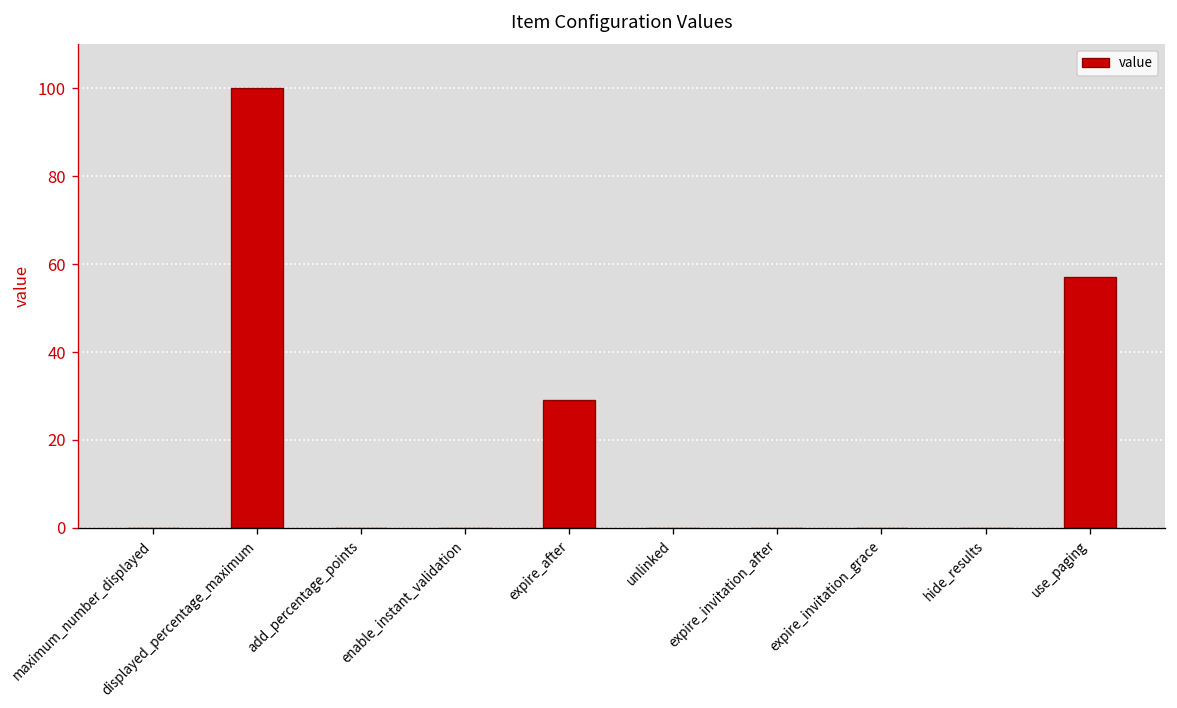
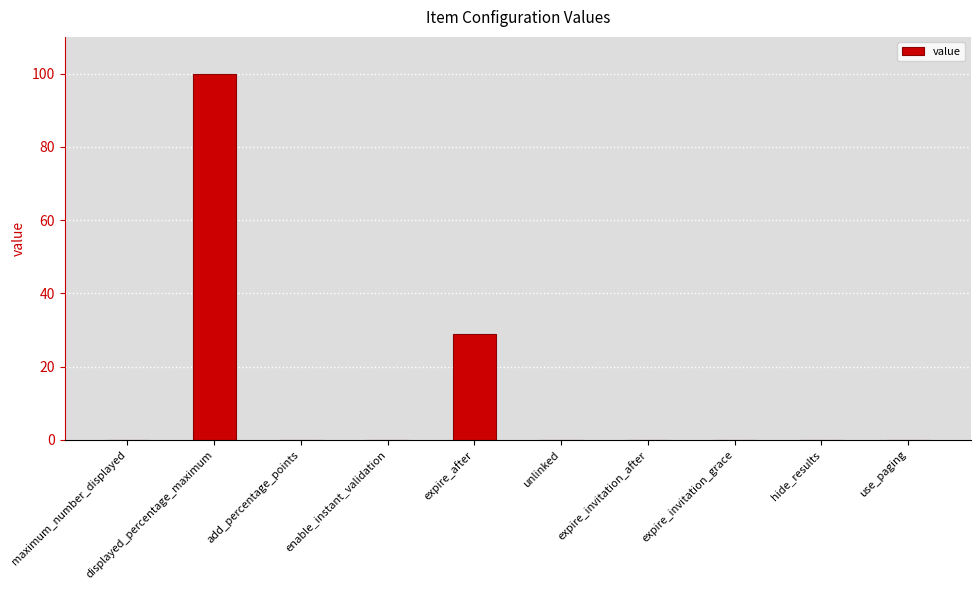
  {
    "maximum_number_displayed": 0,
    "displayed_percentage_maximum": 100,
    "add_percentage_points": 0,
    "enable_instant_validation": 0,
    "expire_after": 29,
    "unlinked": 0,
    "expire_invitation_after": 0,
    "expire_invitation_grace": 0,
    "hide_results": 0,
-   "use_paging": 57
+   "use_paging": 0
  }
